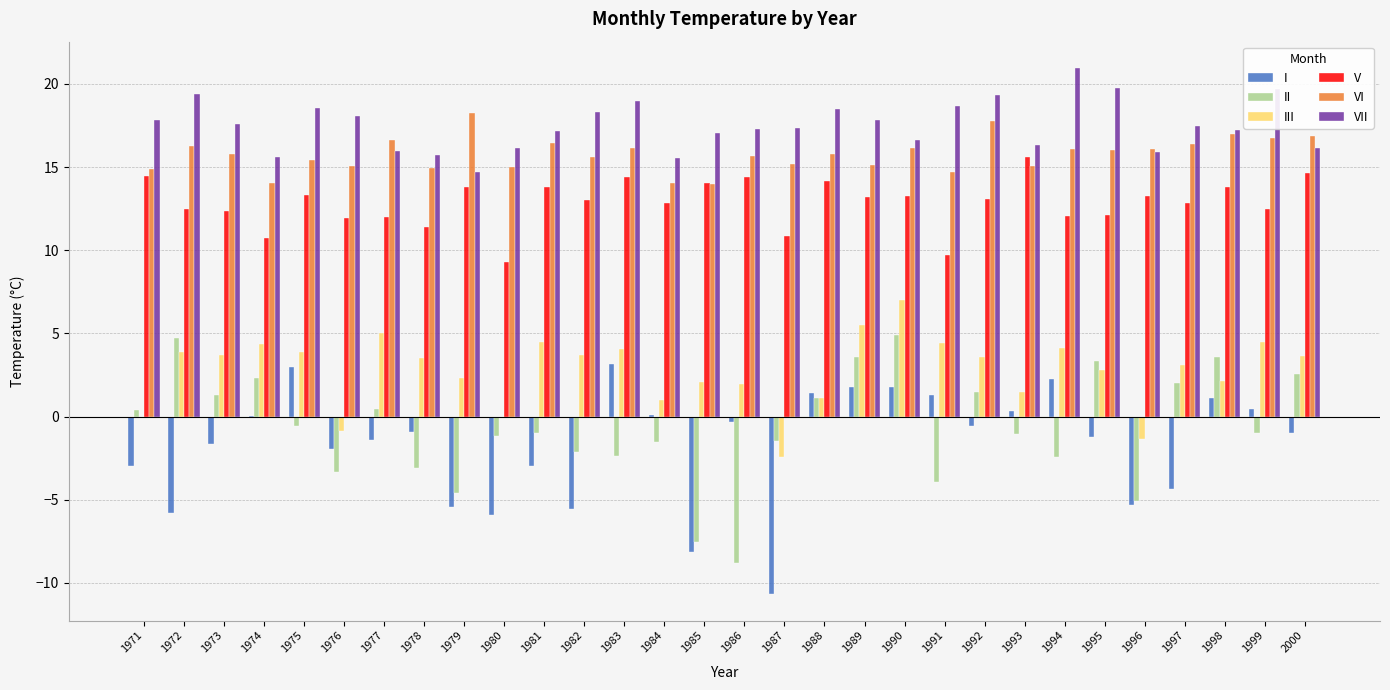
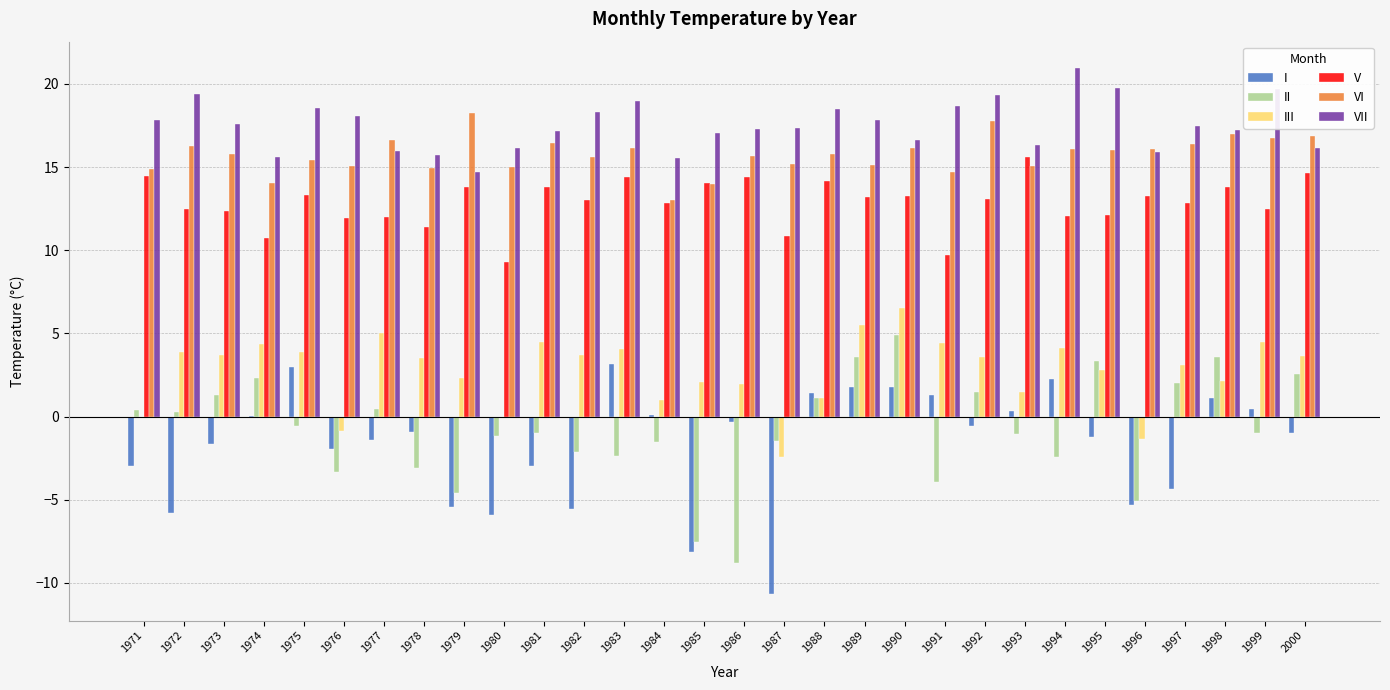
  {
    "I": {
      "1971": -3.0,
      "1972": -5.8,
      "1973": -1.7,
      "1975": 3.0,
      "1976": -2.0,
      "1977": -1.4,
      "1978": -1.0,
      "1979": -5.5,
      "1980": -5.9,
      "1981": -3.0,
      "1982": -5.5,
      "1983": 3.2,
      "1985": -8.1,
      "1986": -0.4,
      "1987": -10.7,
      "1988": 1.4,
      "1989": 1.8,
      "1990": 1.8,
      "1991": 1.3,
      "1992": -0.5,
      "1993": 0.4,
      "1994": 2.2,
      "1995": -1.2,
      "1996": -5.3,
      "1997": -4.3,
      "1998": 1.1,
      "1999": 0.5,
      "2000": -1.0
    },
    "II": {
      "1971": 0.4,
-     "1972": 4.7,
+     "1972": 0.3,
      "1973": 1.3,
      "1974": 2.3,
      "1975": -0.6,
      "1976": -3.3,
      "1977": 0.5,
      "1978": -3.1,
      "1979": -4.6,
      "1980": -1.1,
      "1981": -1.0,
      "1982": -2.1,
      "1983": -2.4,
      "1984": -1.5,
      "1985": -7.6,
      "1986": -8.8,
      "1987": -1.5,
      "1988": 1.1,
      "1989": 3.6,
      "1990": 4.9,
      "1991": -3.9,
      "1992": 1.5,
      "1993": -1.1,
      "1994": -2.4,
      "1995": 3.3,
      "1996": -5.1,
      "1997": 2.0,
      "1998": 3.6,
      "1999": -1.0,
      "2000": 2.5
    },
    "III": {
      "1972": 3.9,
      "1973": 3.7,
      "1974": 4.4,
      "1975": 3.9,
      "1976": -0.9,
      "1977": 5.0,
      "1978": 3.5,
      "1979": 2.3,
      "1981": 4.5,
      "1982": 3.7,
      "1983": 4.0,
      "1984": 1.0,
      "1985": 2.1,
      "1986": 2.0,
      "1987": -2.5,
      "1988": 1.1,
      "1989": 5.5,
-     "1990": 7.0,
+     "1990": 6.5,
      "1991": 4.4,
      "1992": 3.6,
      "1993": 1.5,
      "1994": 4.1,
      "1995": 2.8,
      "1996": -1.4,
      "1997": 3.1,
      "1998": 2.1,
      "1999": 4.5,
      "2000": 3.6
    },
    "V": {
      "1971": 14.5,
      "1972": 12.5,
      "1973": 12.4,
      "1974": 10.8,
      "1975": 13.4,
      "1976": 12.0,
      "1977": 12.0,
      "1978": 11.4,
      "1979": 13.8,
      "1980": 9.3,
      "1981": 13.8,
      "1982": 13.1,
      "1983": 14.4,
      "1984": 12.8,
      "1985": 14.1,
      "1986": 14.4,
      "1987": 10.8,
      "1988": 14.1,
      "1989": 13.2,
      "1990": 13.3,
      "1991": 9.7,
      "1992": 13.1,
      "1993": 15.6,
      "1994": 12.1,
      "1995": 12.1,
      "1996": 13.3,
      "1997": 12.8,
      "1998": 13.8,
      "1999": 12.5,
      "2000": 14.6
    },
    "VI": {
      "1971": 14.9,
      "1972": 16.3,
      "1973": 15.8,
      "1974": 14.0,
      "1975": 15.4,
      "1976": 15.1,
      "1977": 16.6,
      "1978": 14.9,
      "1979": 18.2,
      "1980": 15.0,
      "1981": 16.5,
      "1982": 15.6,
      "1983": 16.2,
-     "1984": 14.0,
+     "1984": 13.0,
      "1985": 14.0,
      "1986": 15.7,
      "1987": 15.2,
      "1988": 15.8,
      "1989": 15.1,
      "1990": 16.1,
      "1991": 14.7,
      "1992": 17.8,
      "1993": 15.1,
      "1994": 16.1,
      "1995": 16.0,
      "1996": 16.1,
      "1997": 16.4,
      "1998": 17.0,
      "1999": 16.8,
      "2000": 16.9
    },
    "VII": {
      "1971": 17.8,
      "1972": 19.4,
      "1973": 17.6,
      "1974": 15.6,
      "1975": 18.6,
      "1976": 18.1,
      "1977": 16.0,
      "1978": 15.8,
      "1979": 14.7,
      "1980": 16.1,
      "1981": 17.2,
      "1982": 18.3,
      "1983": 19.0,
      "1984": 15.5,
      "1985": 17.0,
      "1986": 17.3,
      "1987": 17.4,
      "1988": 18.5,
      "1989": 17.9,
      "1990": 16.6,
      "1991": 18.7,
      "1992": 19.3,
      "1993": 16.3,
      "1994": 21.0,
      "1995": 19.8,
      "1996": 15.9,
      "1997": 17.5,
      "1998": 17.2,
      "2000": 16.1
    }
  }
